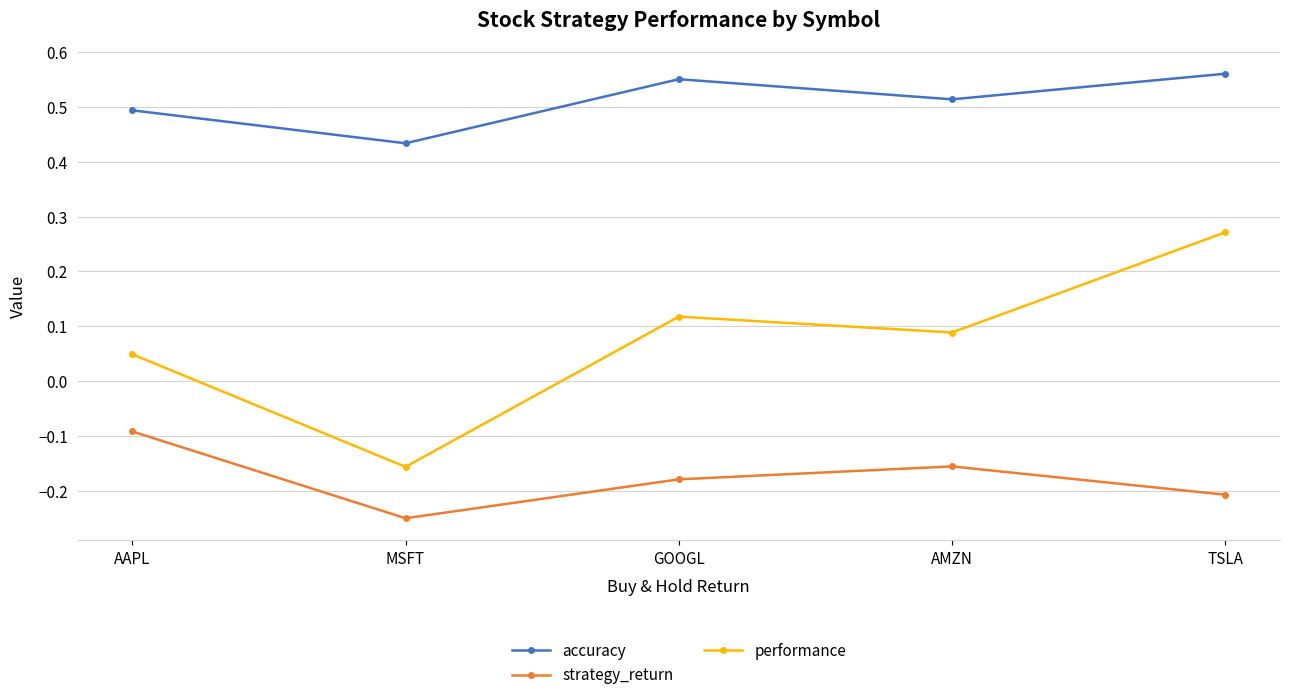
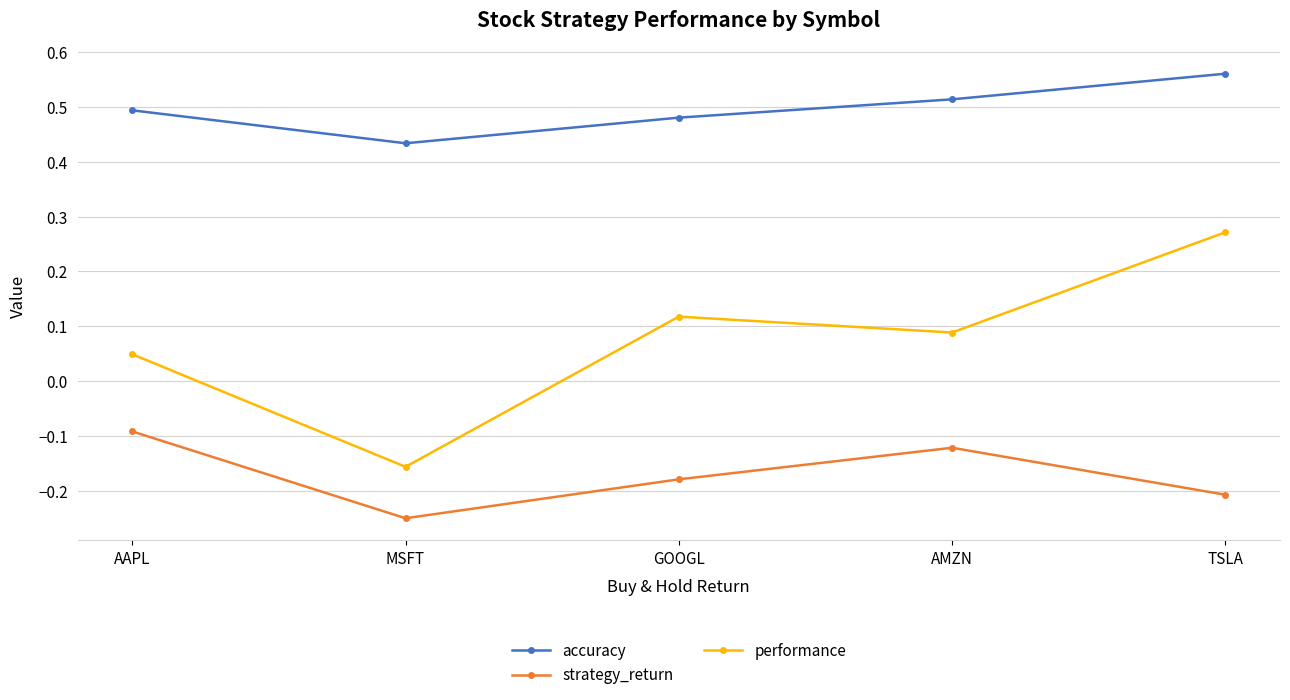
  {
    "accuracy": {
      "AAPL": 0.49,
      "MSFT": 0.43,
-     "GOOGL": 0.55,
+     "GOOGL": 0.48,
      "AMZN": 0.51,
      "TSLA": 0.56
    },
    "strategy_return": {
      "AAPL": -0.09,
      "MSFT": -0.25,
      "GOOGL": -0.18,
-     "AMZN": -0.15,
+     "AMZN": -0.12,
      "TSLA": -0.21
    },
    "performance": {
      "AAPL": 0.05,
      "MSFT": -0.16,
      "GOOGL": 0.12,
      "AMZN": 0.09,
      "TSLA": 0.27
    }
  }
